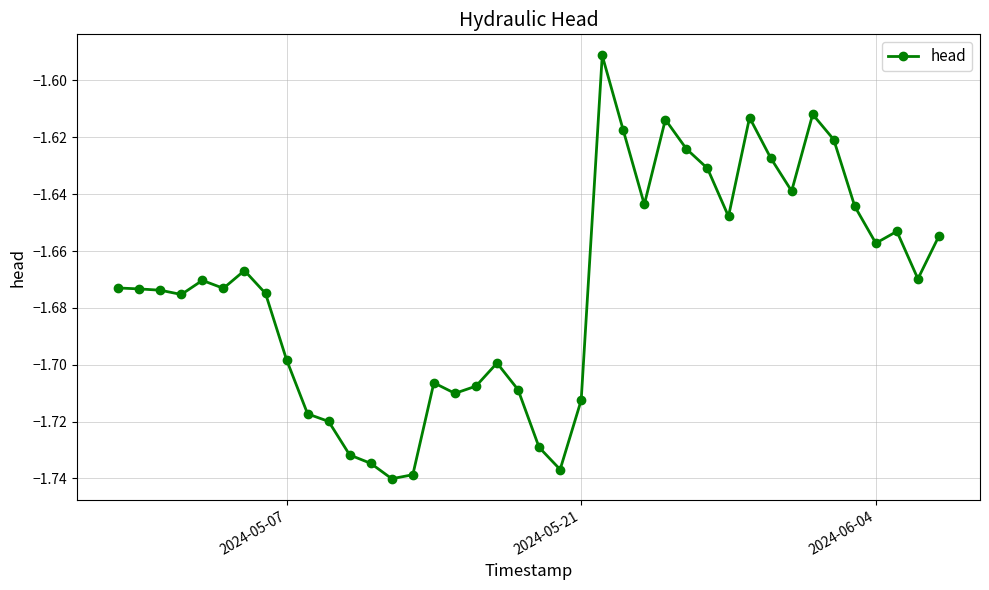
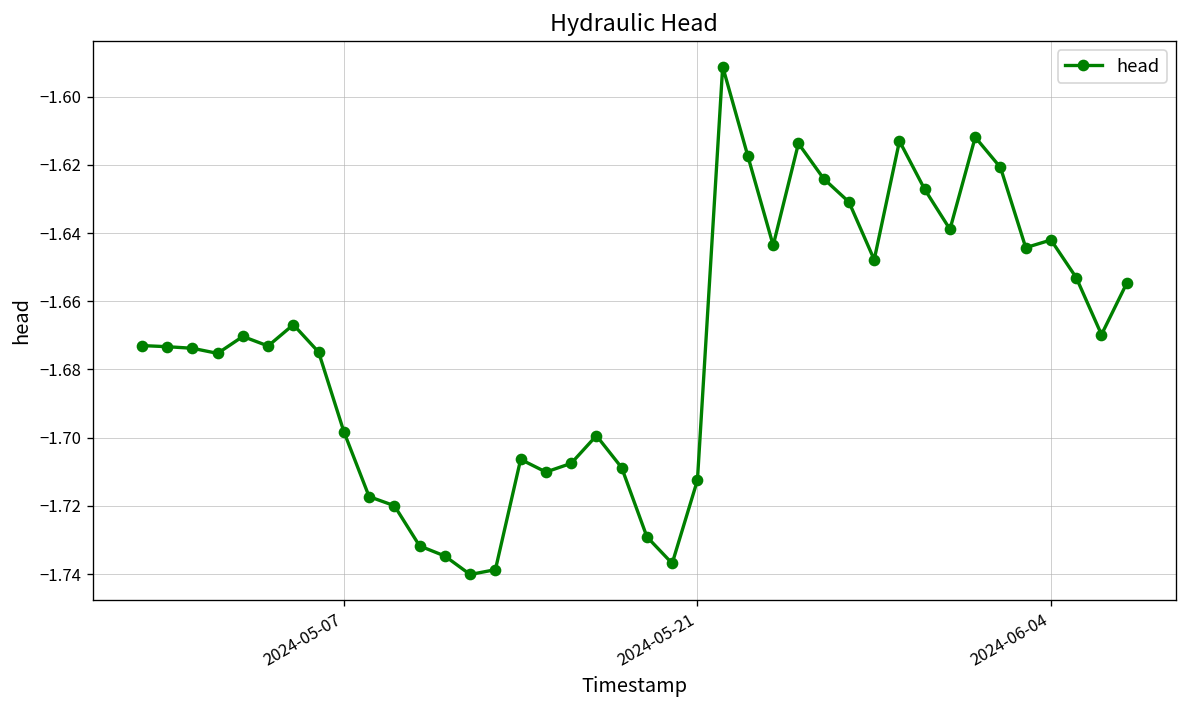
  {
    "2024-05-07": -1.698,
    "2024-05-21": -1.712,
-   "2024-06-04": -1.657
+   "2024-06-04": -1.642
  }
